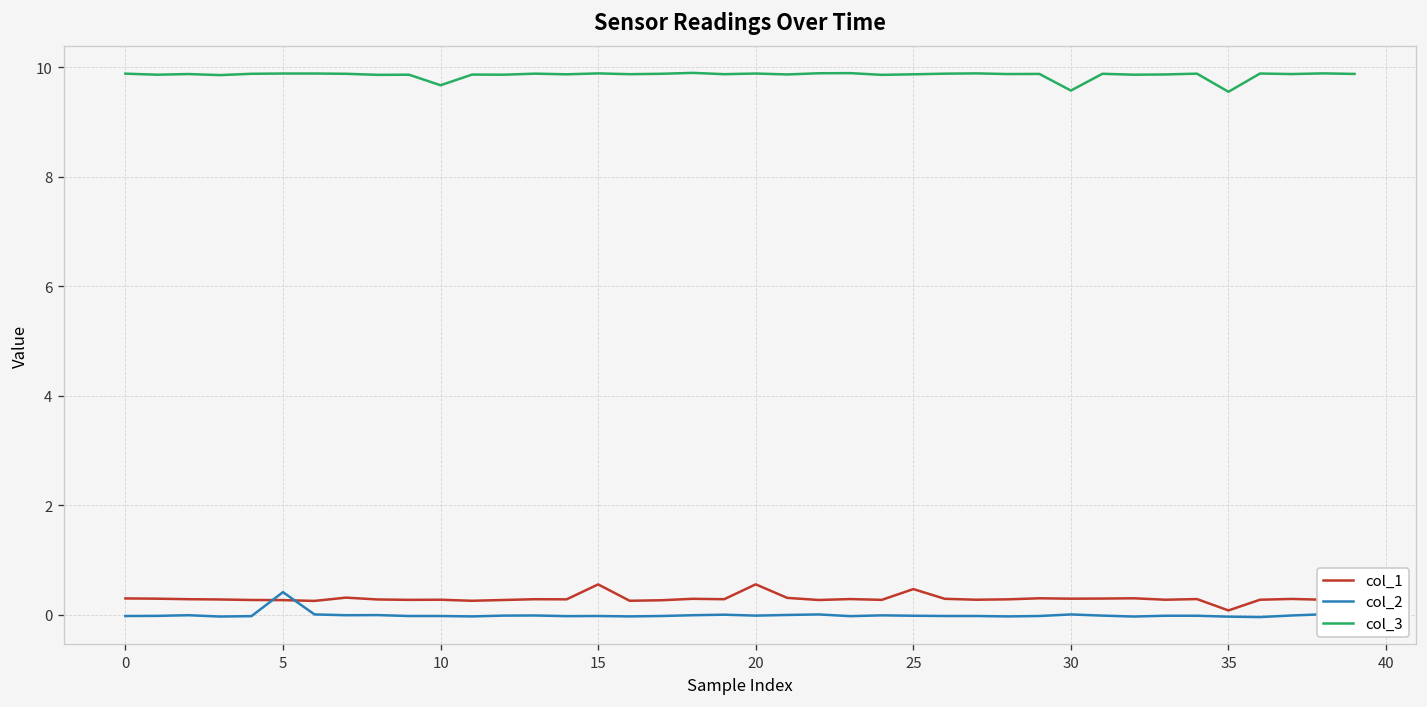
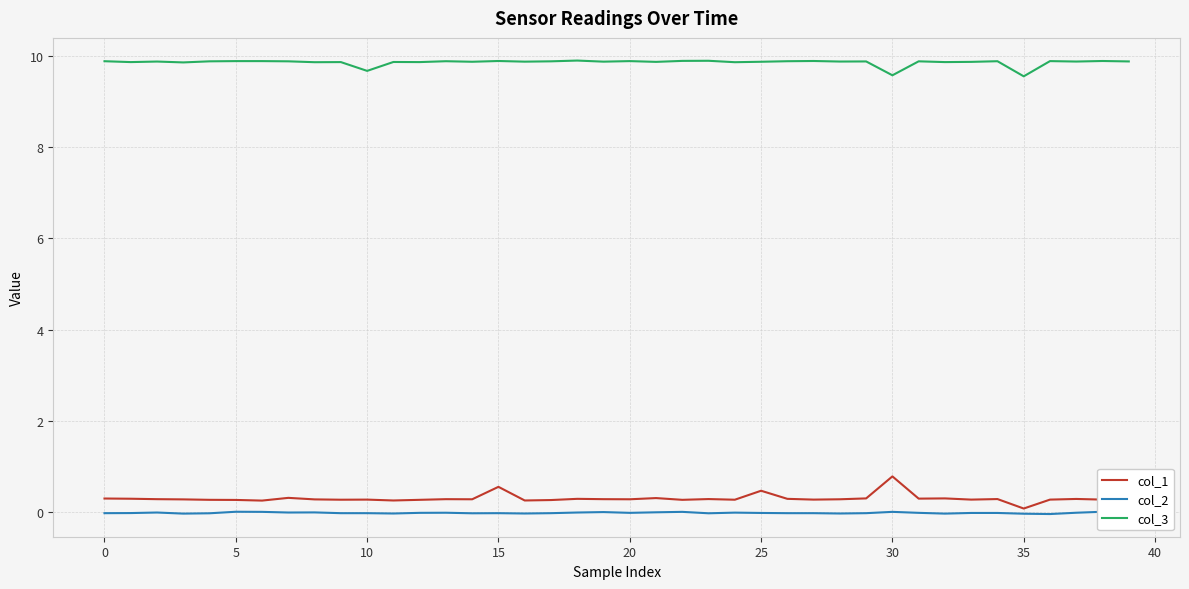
  {
    "col_1": {
      "0": 0.3,
      "5": 0.3,
      "10": 0.3,
      "15": 0.6,
-     "20": 0.6,
+     "20": 0.3,
      "25": 0.5,
-     "30": 0.3,
+     "30": 0.8,
      "35": 0.1
    },
    "col_2": {
      "0": 0.0,
-     "5": 0.4,
+     "5": 0.0,
      "10": 0.0,
      "15": 0.0,
      "20": 0.0,
      "25": 0.0,
      "30": 0.0,
      "35": 0.0
    },
    "col_3": {
      "0": 9.9,
      "5": 9.9,
      "10": 9.7,
      "15": 9.9,
      "20": 9.9,
      "25": 9.9,
      "30": 9.6,
      "35": 9.6
    }
  }
